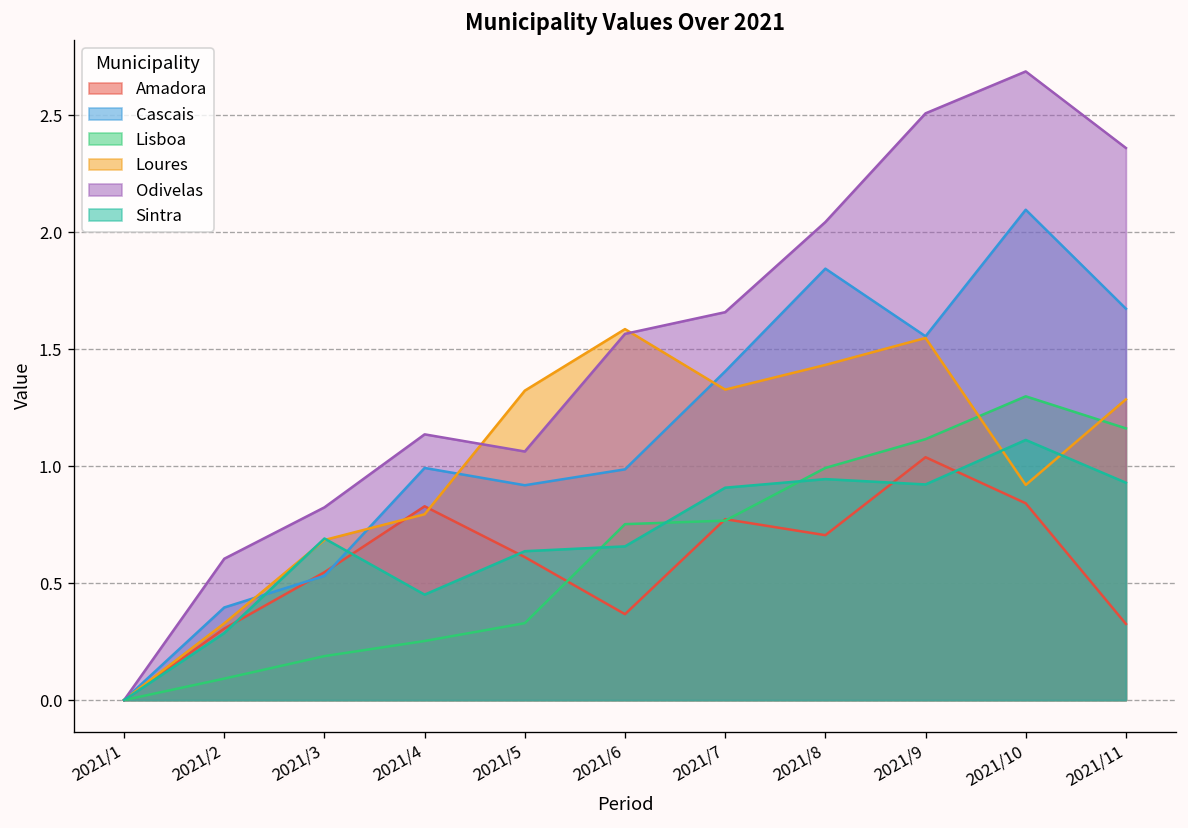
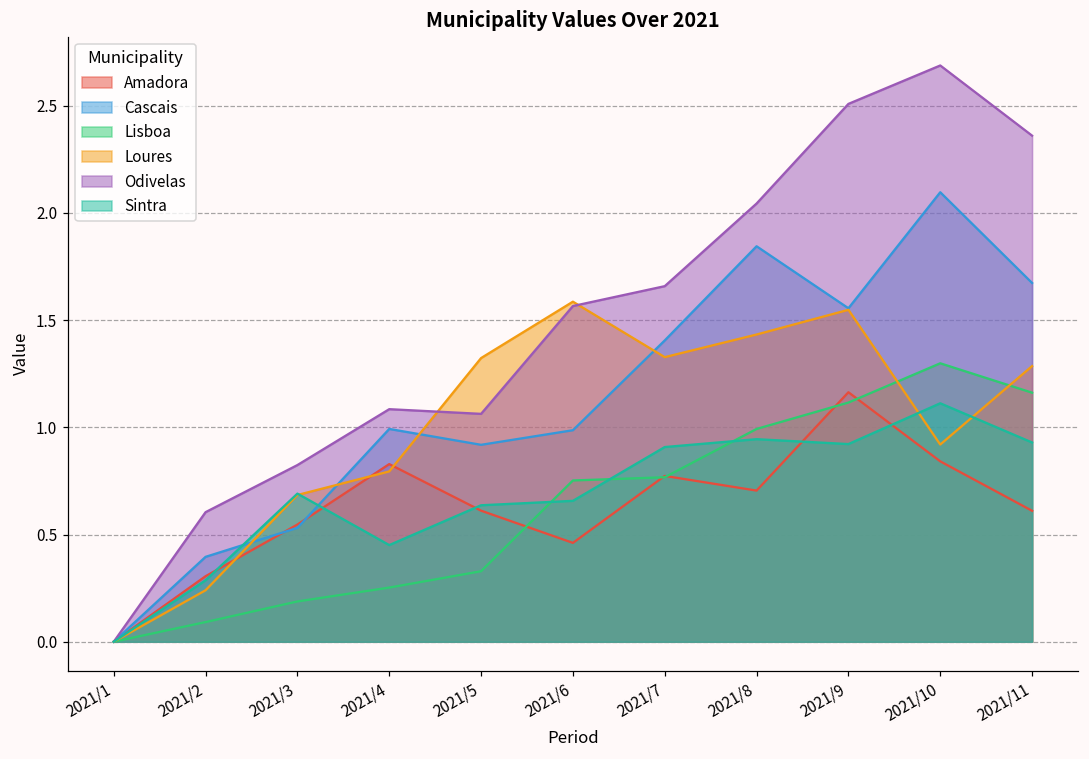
  {
    "Amadora": {
      "2021/2": 0.31,
      "2021/3": 0.55,
      "2021/4": 0.83,
      "2021/5": 0.61,
-     "2021/6": 0.37,
+     "2021/6": 0.46,
      "2021/8": 0.70,
-     "2021/9": 1.04,
+     "2021/9": 1.16,
      "2021/10": 0.84,
-     "2021/11": 0.33
+     "2021/11": 0.61
    },
    "Loures": {
-     "2021/2": 0.33,
+     "2021/2": 0.24,
      "2021/4": 0.79,
      "2021/5": 1.32,
      "2021/6": 1.59,
      "2021/7": 1.33,
      "2021/8": 1.43,
      "2021/10": 0.92,
      "2021/11": 1.29
    },
    "Odivelas": {
      "2021/2": 0.60,
      "2021/3": 0.82,
-     "2021/4": 1.14,
+     "2021/4": 1.08,
      "2021/5": 1.06,
      "2021/6": 1.57,
      "2021/7": 1.66,
      "2021/8": 2.04,
      "2021/9": 2.51,
      "2021/10": 2.69,
      "2021/11": 2.36
    }
  }
